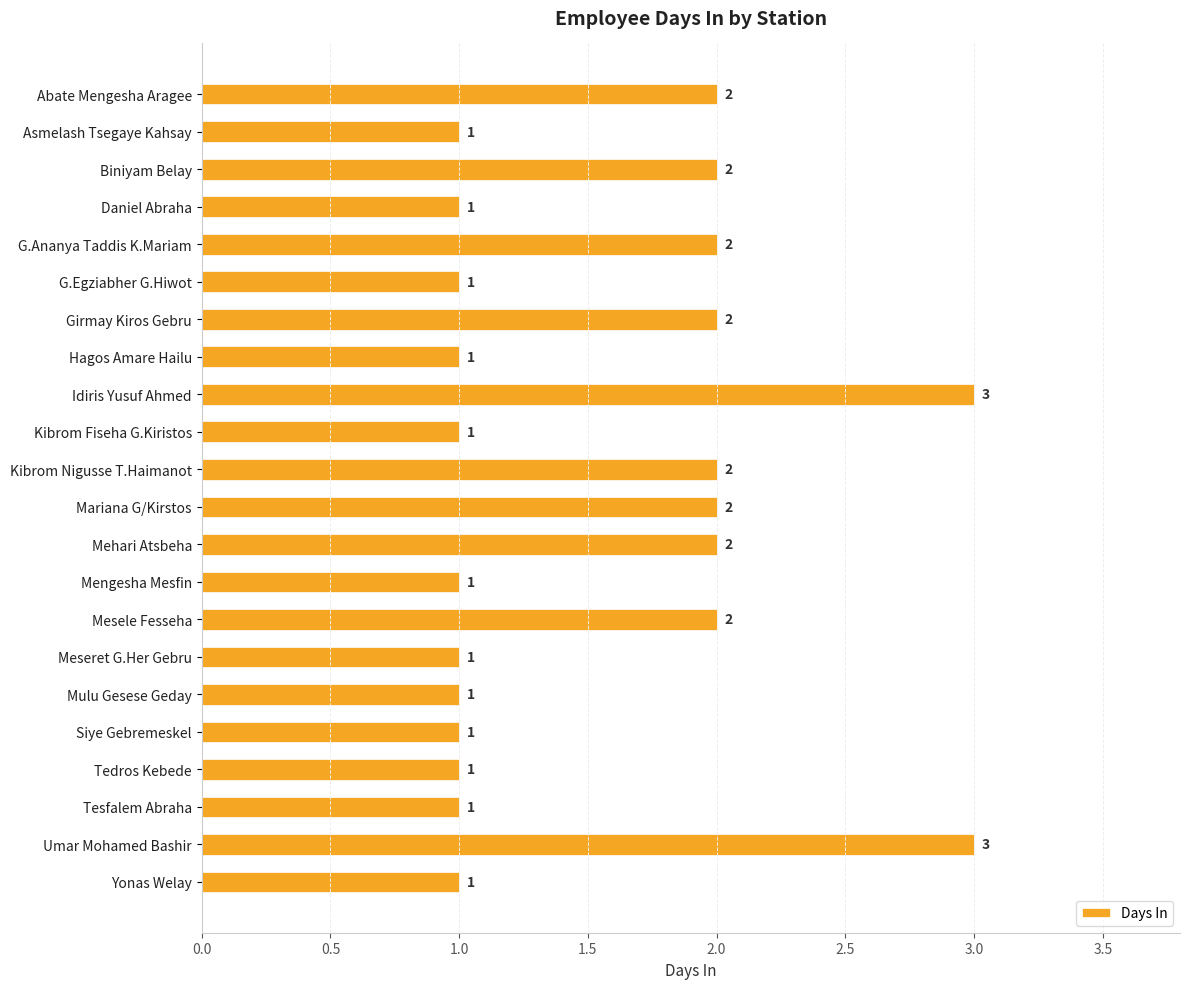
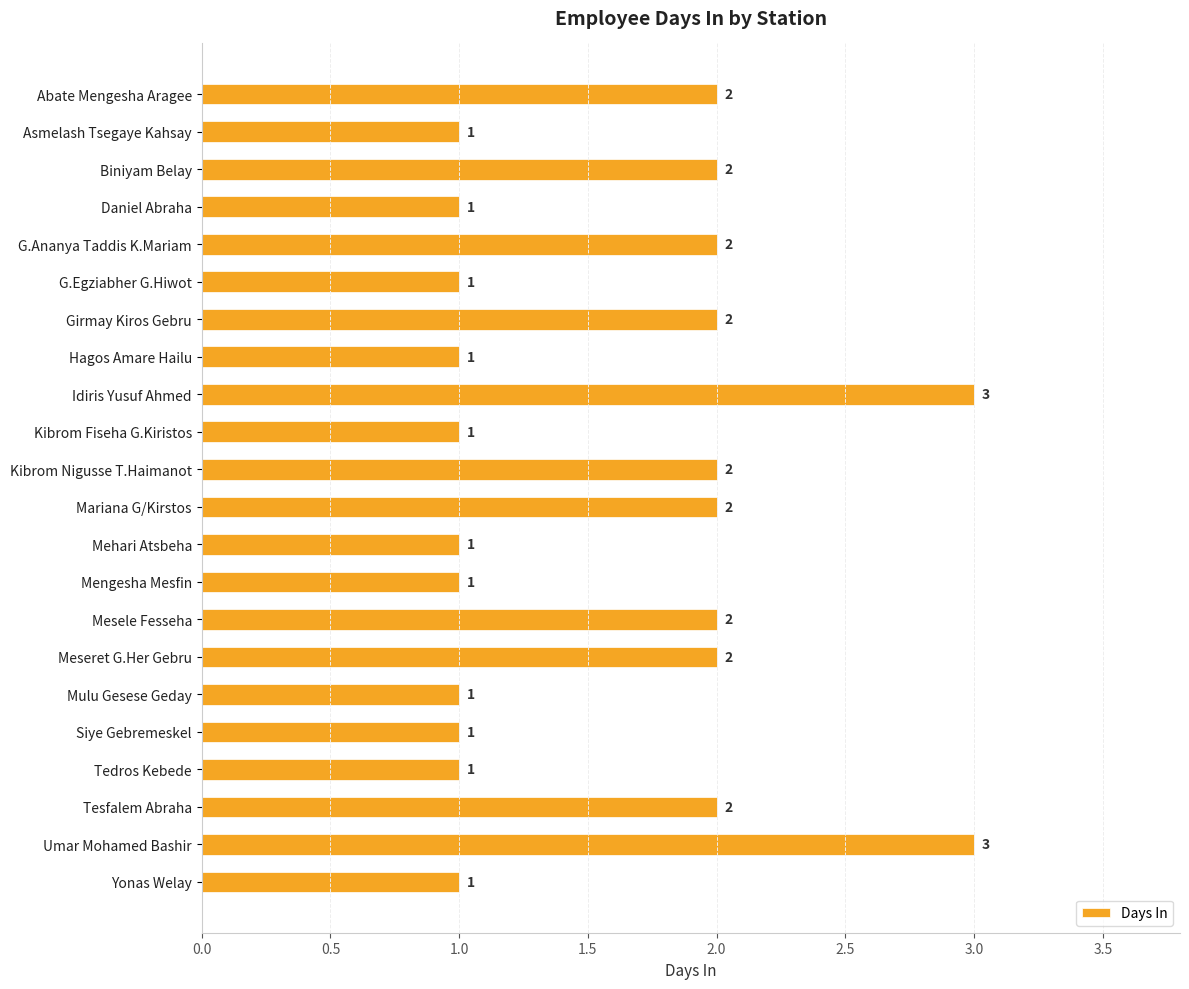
  {
    "Abate Mengesha Aragee": 2,
    "Asmelash Tsegaye Kahsay": 1,
    "Biniyam Belay": 2,
    "Daniel Abraha": 1,
    "G.Ananya Taddis K.Mariam": 2,
    "G.Egziabher G.Hiwot": 1,
    "Girmay Kiros Gebru": 2,
    "Hagos Amare Hailu": 1,
    "Idiris Yusuf Ahmed": 3,
    "Kibrom Fiseha G.Kiristos": 1,
    "Kibrom Nigusse T.Haimanot": 2,
    "Mariana G/Kirstos": 2,
-   "Mehari Atsbeha": 2,
+   "Mehari Atsbeha": 1,
    "Mengesha Mesfin": 1,
    "Mesele Fesseha": 2,
-   "Meseret G.Her Gebru": 1,
+   "Meseret G.Her Gebru": 2,
    "Mulu Gesese Geday": 1,
    "Siye Gebremeskel": 1,
    "Tedros Kebede": 1,
-   "Tesfalem Abraha": 1,
+   "Tesfalem Abraha": 2,
    "Umar Mohamed Bashir": 3,
    "Yonas Welay": 1
  }
